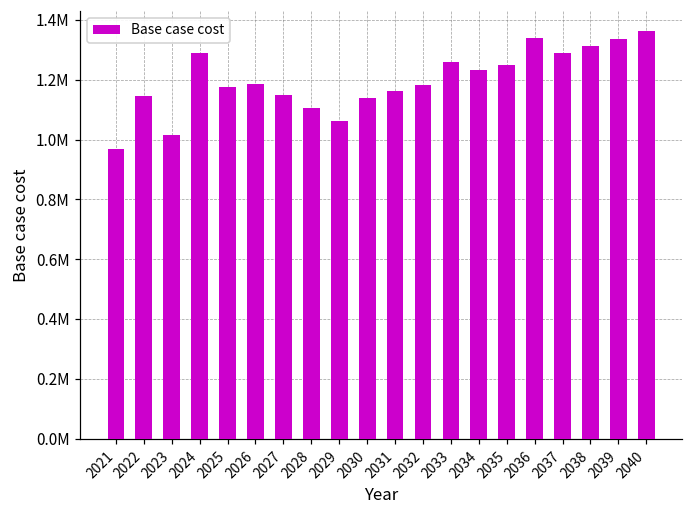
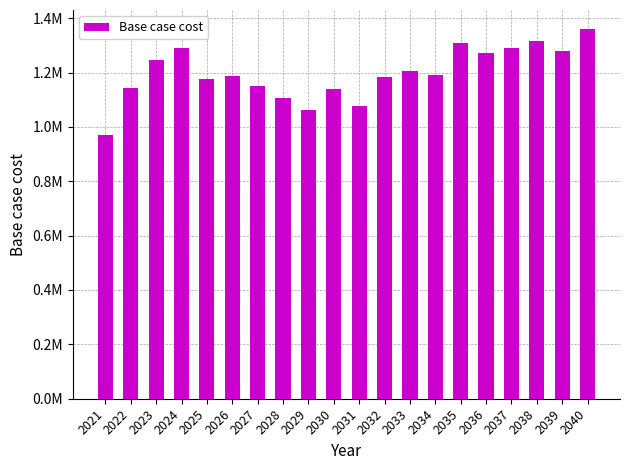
  {
    "2021": 970000,
    "2022": 1140000,
-   "2023": 1010000,
+   "2023": 1250000,
    "2024": 1290000,
    "2025": 1170000,
    "2026": 1190000,
    "2027": 1150000,
    "2028": 1100000,
    "2029": 1060000,
    "2030": 1140000,
-   "2031": 1160000,
+   "2031": 1080000,
    "2032": 1180000,
-   "2033": 1260000,
-   "2034": 1230000,
-   "2035": 1250000,
-   "2036": 1340000,
+   "2033": 1210000,
+   "2034": 1190000,
+   "2035": 1310000,
+   "2036": 1270000,
    "2037": 1290000,
    "2038": 1310000,
-   "2039": 1340000,
+   "2039": 1280000,
    "2040": 1360000
  }
